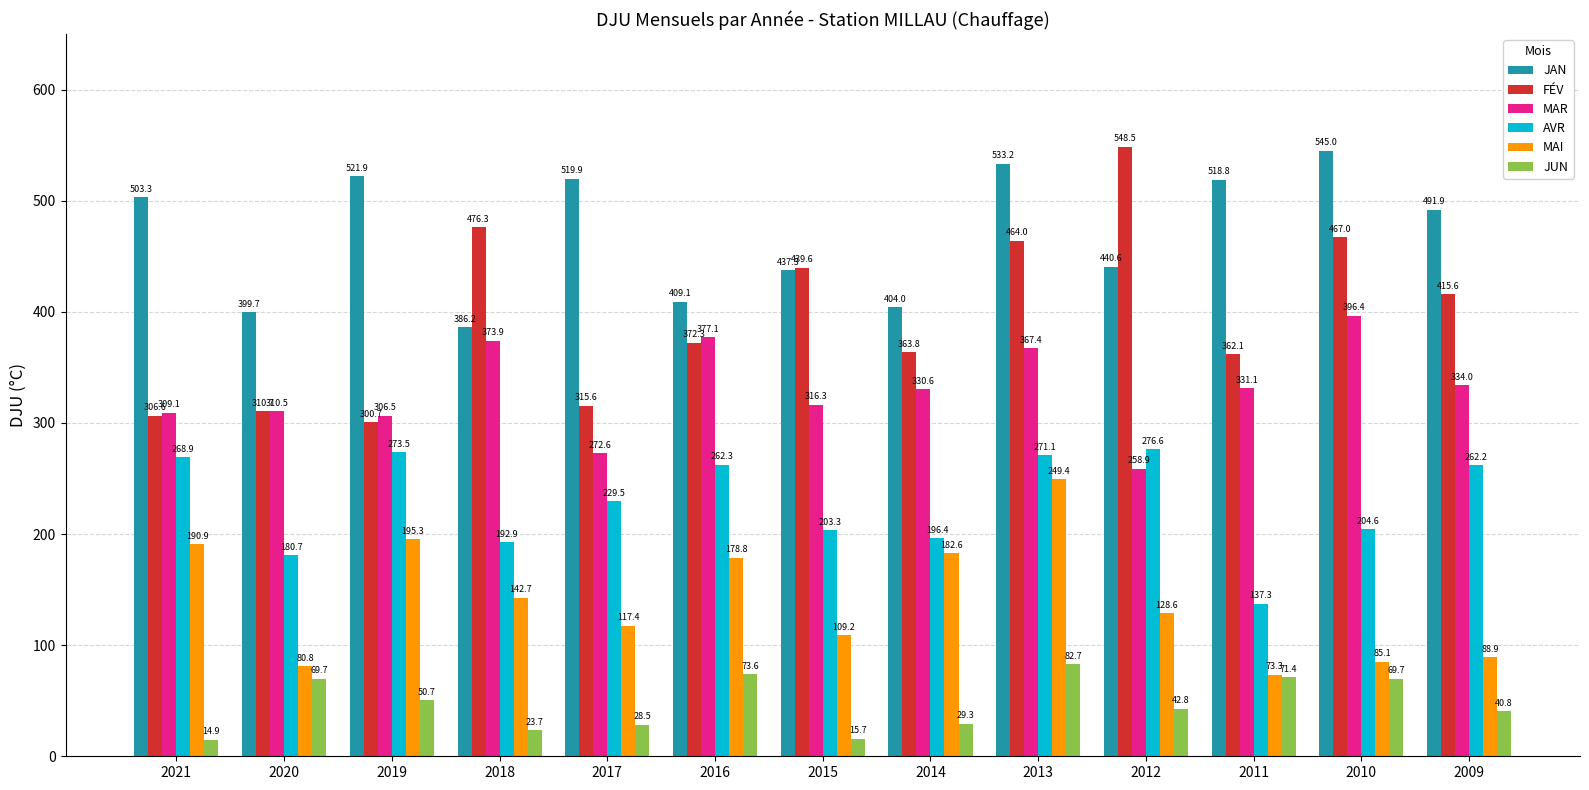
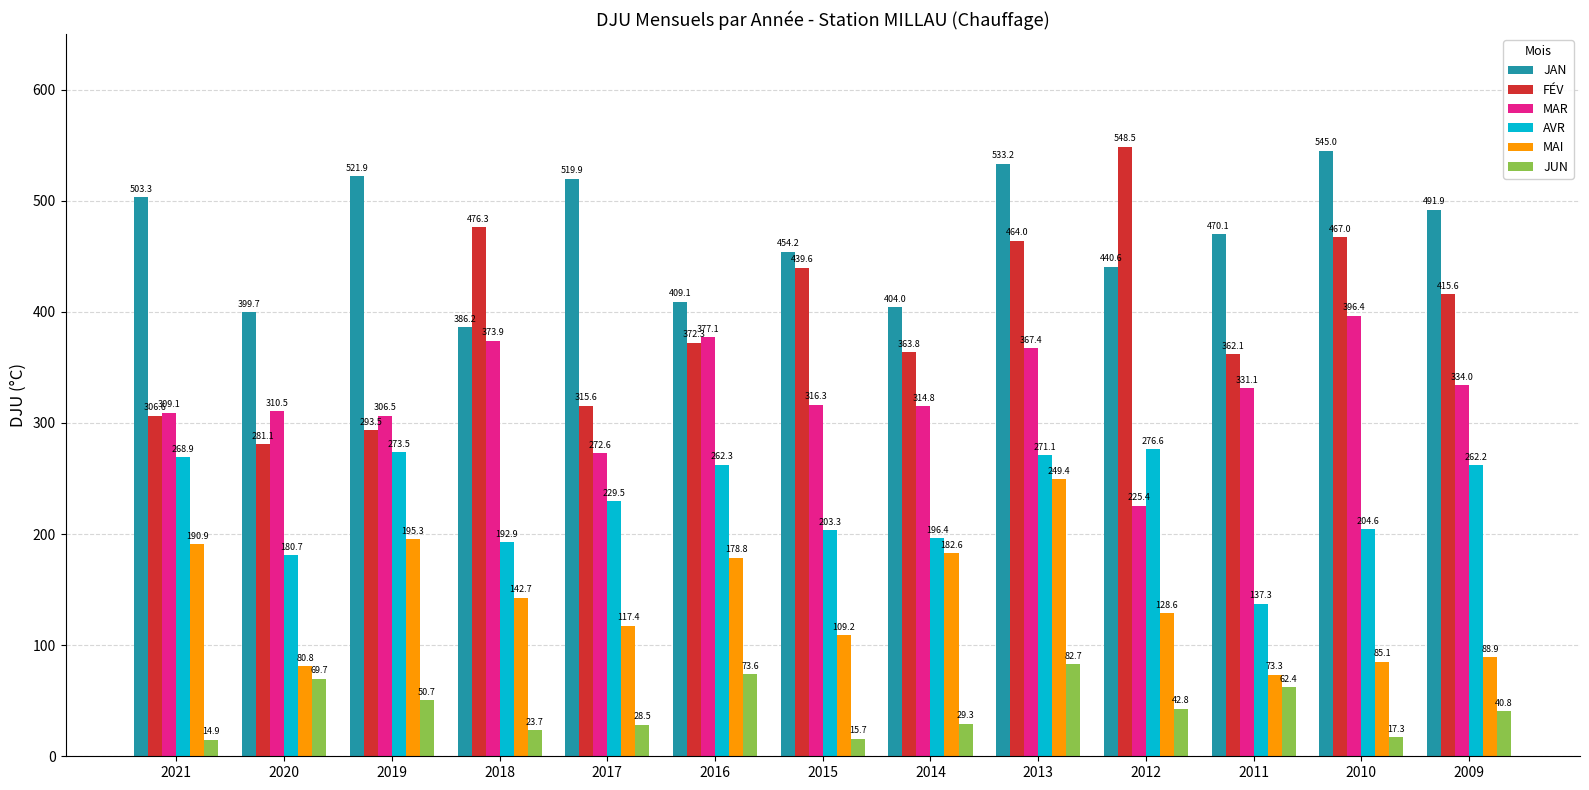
  {
    "JAN": {
      "2021": 503.3,
      "2020": 399.7,
      "2019": 521.9,
      "2018": 386.2,
      "2017": 519.9,
      "2016": 409.1,
-     "2015": 437.3,
+     "2015": 454.2,
      "2014": 404.0,
      "2013": 533.2,
      "2012": 440.6,
-     "2011": 518.8,
+     "2011": 470.1,
      "2010": 545.0,
      "2009": 491.9
    },
    "FÉV": {
-     "2020": 310.7,
-     "2019": 300.7,
+     "2020": 281.1,
+     "2019": 293.5,
      "2018": 476.3,
      "2017": 315.6,
      "2014": 363.8,
      "2013": 464.0,
      "2012": 548.5,
      "2011": 362.1,
      "2010": 467.0,
      "2009": 415.6
    },
    "MAR": {
      "2019": 306.5,
      "2018": 373.9,
      "2017": 272.6,
      "2015": 316.3,
-     "2014": 330.6,
+     "2014": 314.8,
      "2013": 367.4,
-     "2012": 258.9,
+     "2012": 225.4,
      "2011": 331.1,
      "2010": 396.4,
      "2009": 334.0
    },
    "AVR": {
      "2021": 268.9,
      "2020": 180.7,
      "2019": 273.5,
      "2018": 192.9,
      "2017": 229.5,
      "2016": 262.3,
      "2015": 203.3,
      "2014": 196.4,
      "2013": 271.1,
      "2012": 276.6,
      "2011": 137.3,
      "2010": 204.6,
      "2009": 262.2
    },
    "MAI": {
      "2021": 190.9,
      "2020": 80.8,
      "2019": 195.3,
      "2018": 142.7,
      "2017": 117.4,
      "2016": 178.8,
      "2015": 109.2,
      "2014": 182.6,
      "2013": 249.4,
      "2012": 128.6,
      "2010": 85.1,
      "2009": 88.9
    },
    "JUN": {
      "2021": 14.9,
      "2020": 69.7,
      "2019": 50.7,
      "2018": 23.7,
      "2017": 28.5,
      "2016": 73.6,
      "2015": 15.7,
      "2014": 29.3,
      "2013": 82.7,
      "2012": 42.8,
-     "2011": 71.4,
-     "2010": 69.7,
+     "2011": 62.4,
+     "2010": 17.3,
      "2009": 40.8
    }
  }
